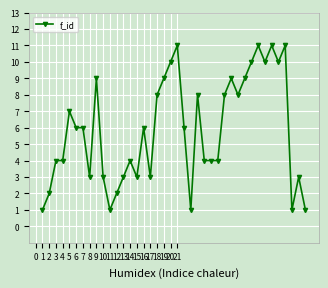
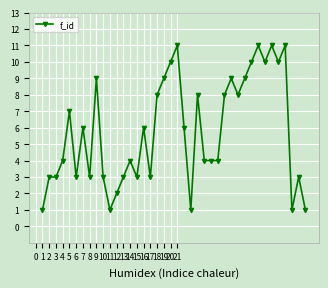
  {
    "1": 1,
-   "2": 2,
-   "3": 4,
+   "2": 3,
+   "3": 3,
    "4": 4,
    "5": 7,
-   "6": 6,
+   "6": 3,
    "7": 6,
    "8": 3,
    "9": 9
  }
